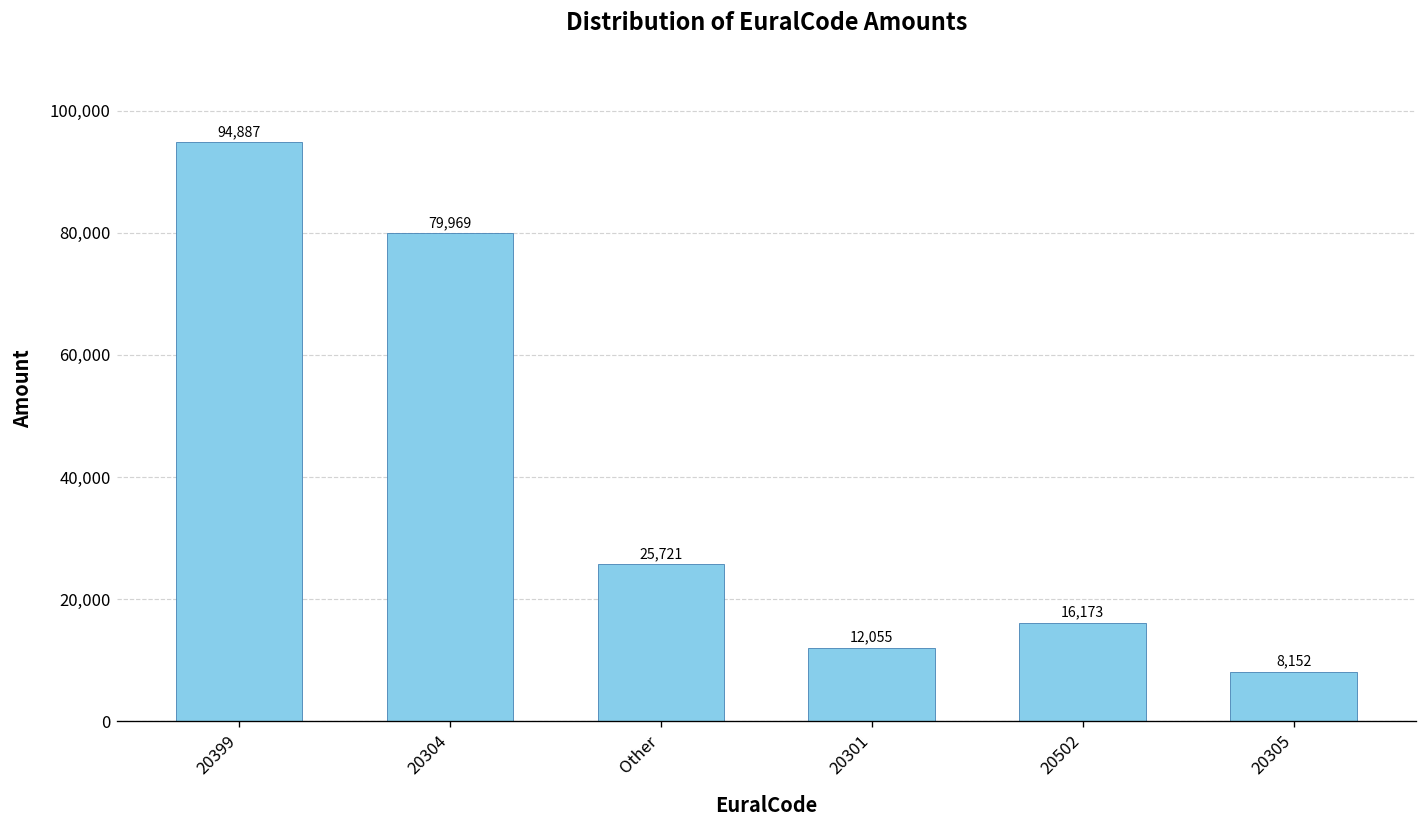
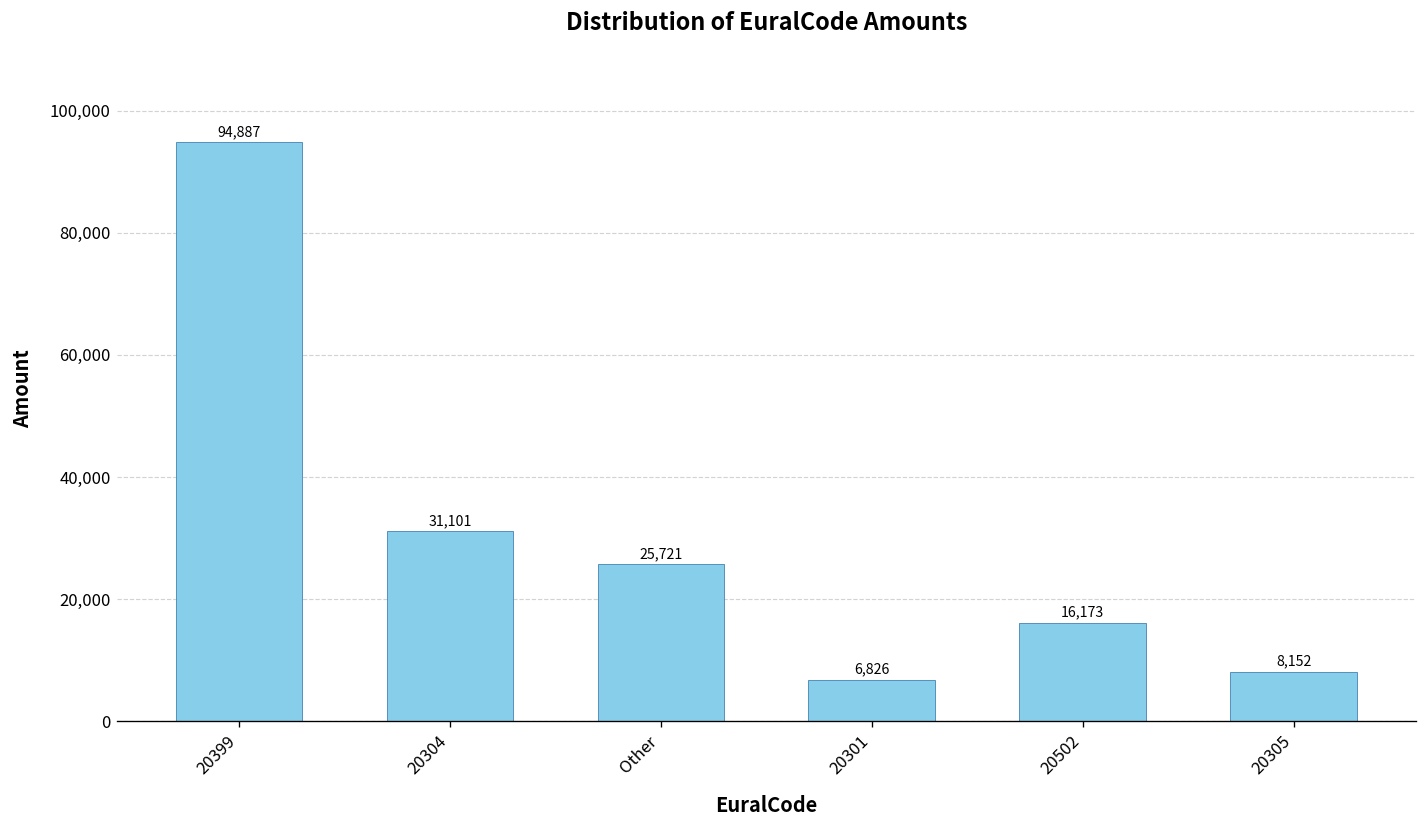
  {
    "20399": "94,887",
-   "20304": "79,969",
+   "20304": "31,101",
    "Other": "25,721",
-   "20301": "12,055",
+   "20301": "6,826",
    "20502": "16,173",
    "20305": "8,152"
  }
